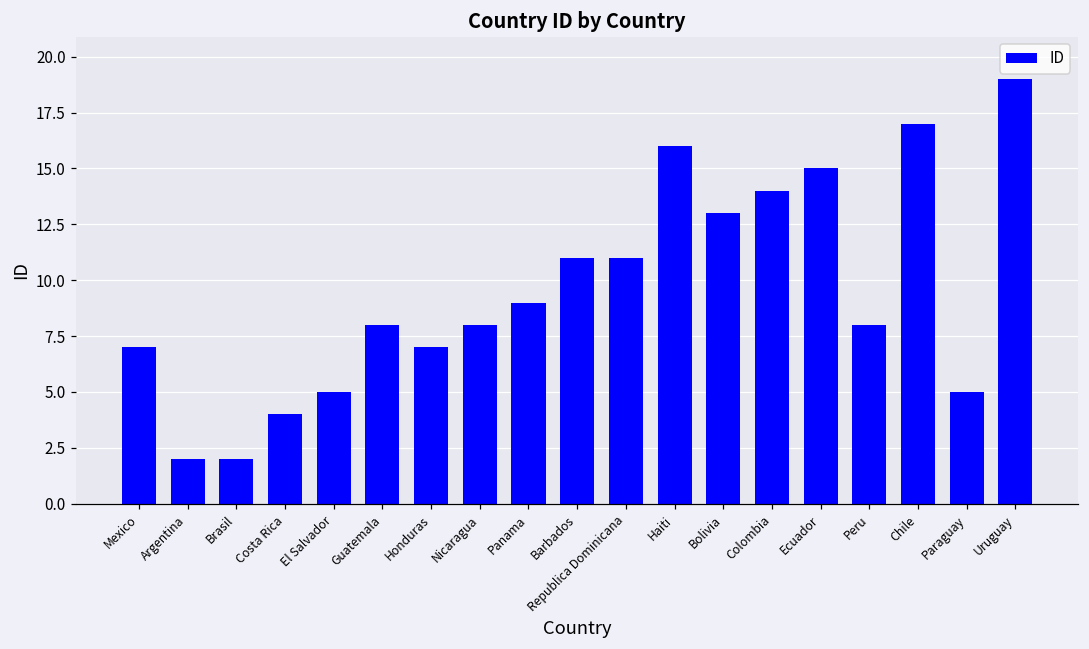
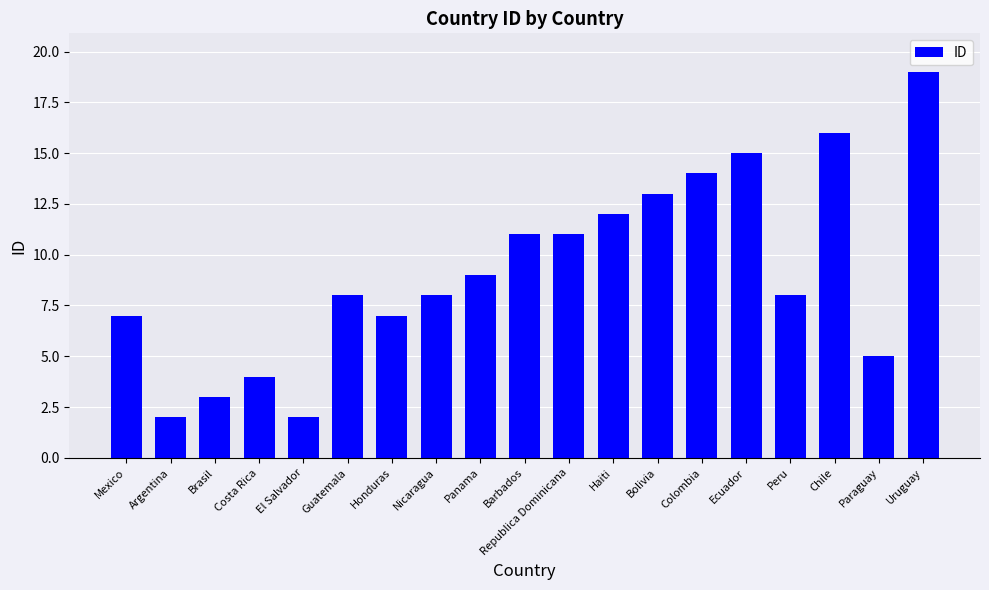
  {
    "Mexico": 7,
    "Argentina": 2,
-   "Brasil": 2,
+   "Brasil": 3,
    "Costa Rica": 4,
-   "El Salvador": 5,
+   "El Salvador": 2,
    "Guatemala": 8,
    "Honduras": 7,
    "Nicaragua": 8,
    "Panama": 9,
    "Barbados": 11,
    "Republica Dominicana": 11,
-   "Haiti": 16,
+   "Haiti": 12,
    "Bolivia": 13,
    "Colombia": 14,
    "Ecuador": 15,
    "Peru": 8,
-   "Chile": 17,
+   "Chile": 16,
    "Paraguay": 5,
    "Uruguay": 19
  }
